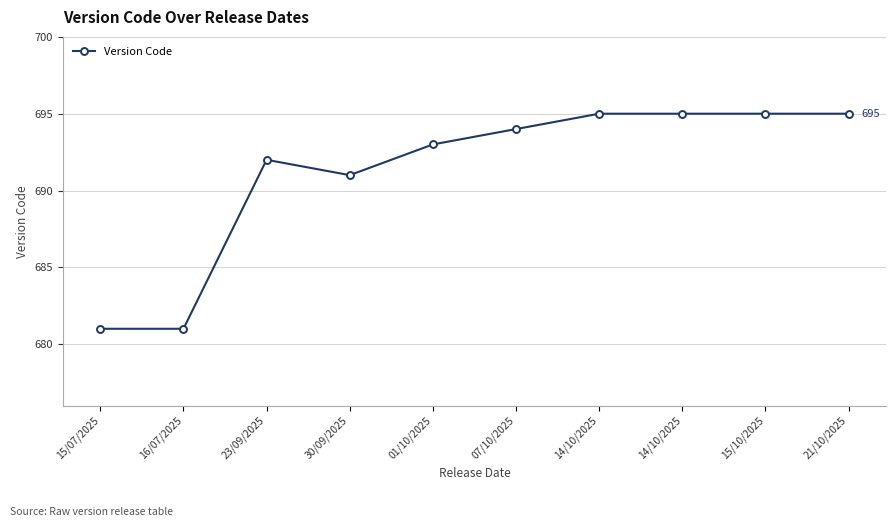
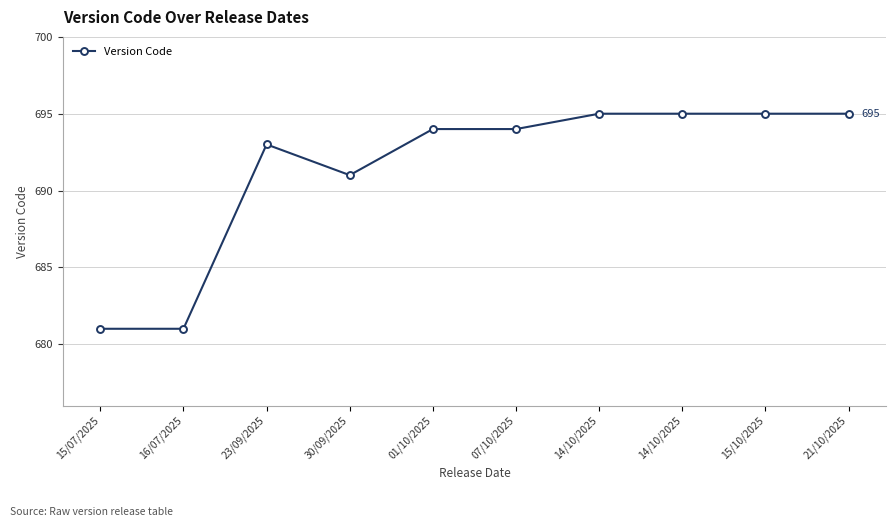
  {
    "15/07/2025": 681,
    "16/07/2025": 681,
-   "23/09/2025": 692,
+   "23/09/2025": 693,
    "30/09/2025": 691,
-   "01/10/2025": 693,
+   "01/10/2025": 694,
    "07/10/2025": 694,
    "15/10/2025": 695
  }
